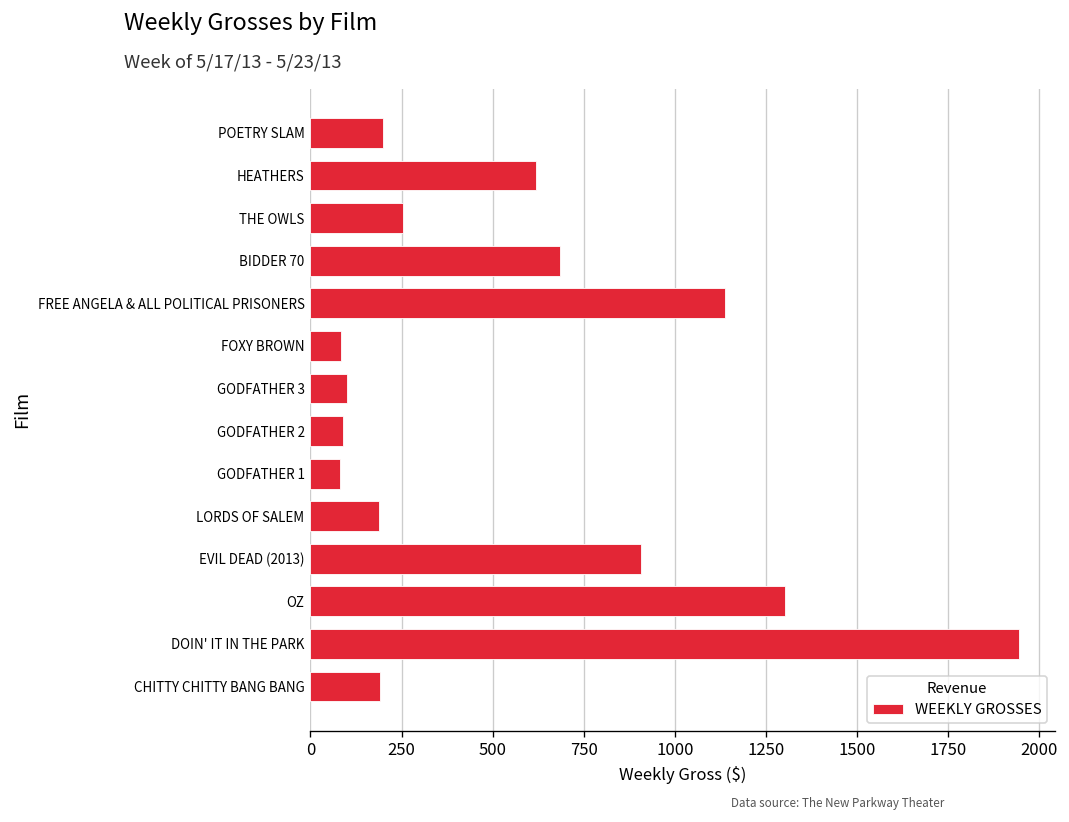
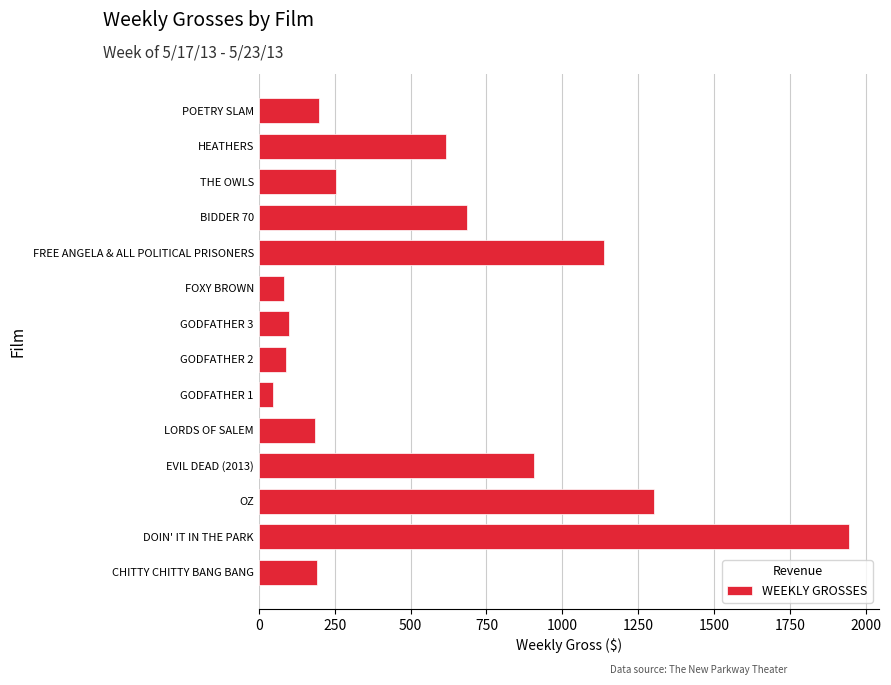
  {
    "POETRY SLAM": 200,
    "HEATHERS": 620,
    "THE OWLS": 260,
    "BIDDER 70": 690,
    "FREE ANGELA & ALL POLITICAL PRISONERS": 1140,
    "FOXY BROWN": 80,
    "GODFATHER 3": 100,
    "GODFATHER 2": 90,
-   "GODFATHER 1": 80,
+   "GODFATHER 1": 50,
    "LORDS OF SALEM": 190,
    "EVIL DEAD (2013)": 910,
    "OZ": 1300,
    "DOIN' IT IN THE PARK": 1950,
    "CHITTY CHITTY BANG BANG": 190
  }
